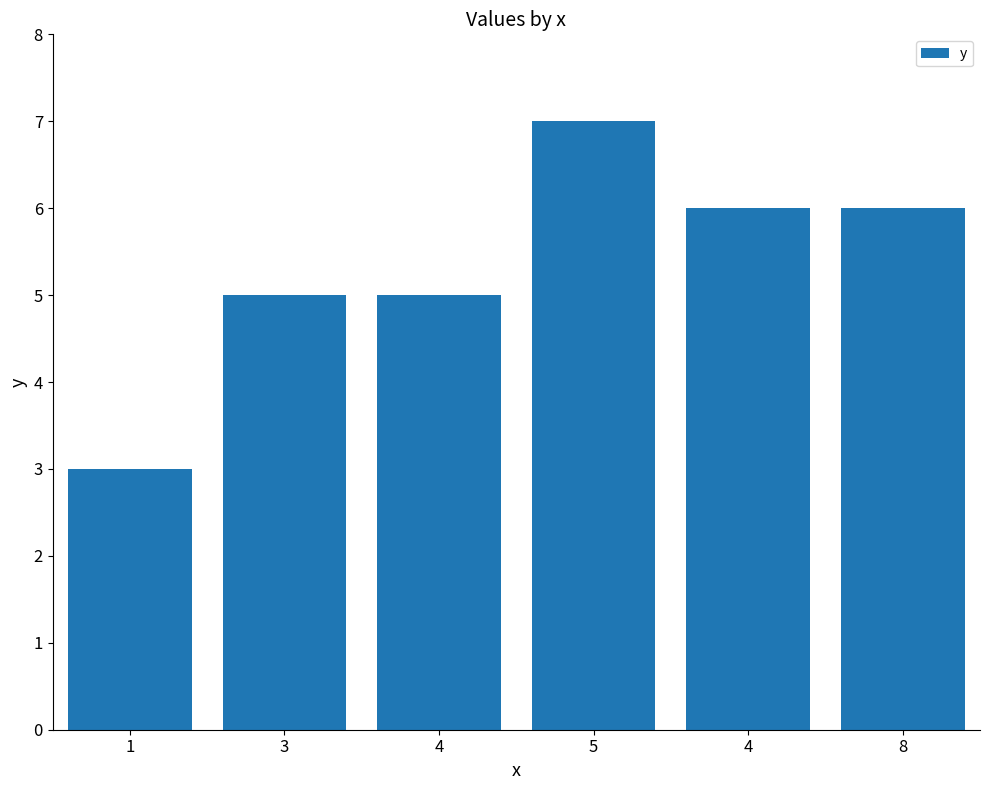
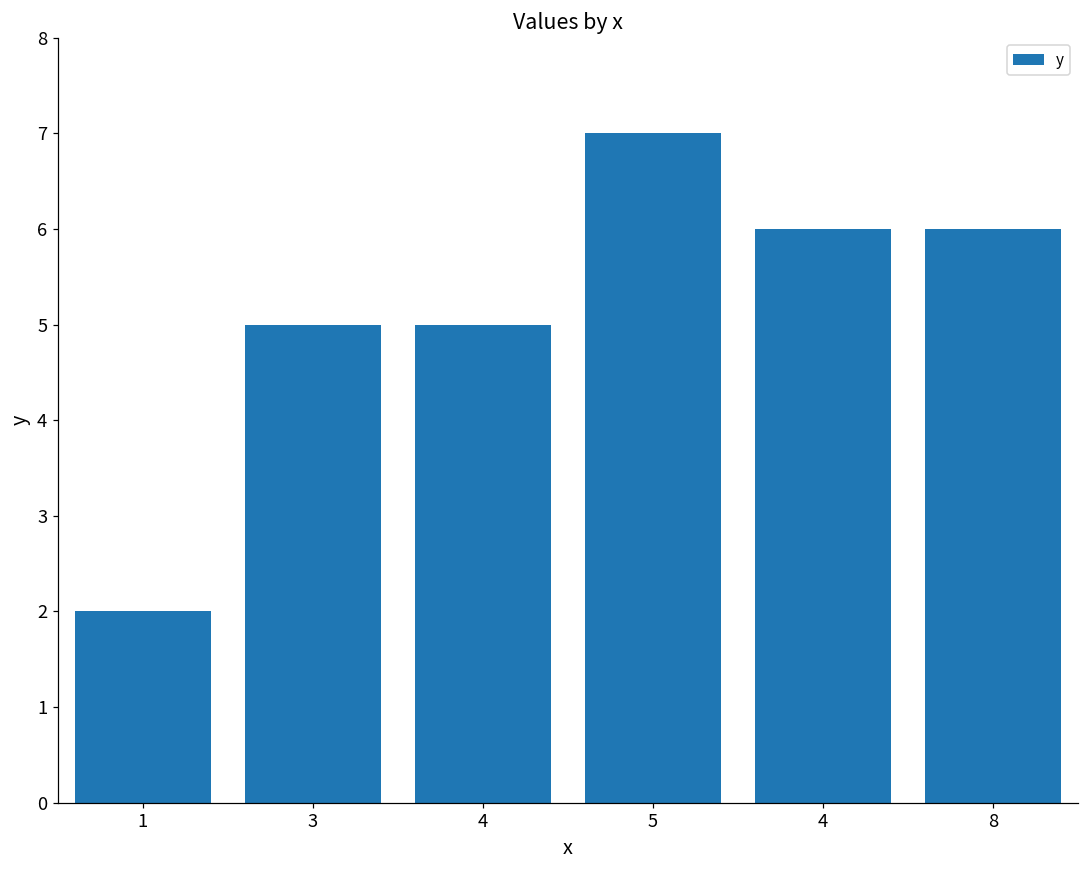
  {
-   "1": 3,
+   "1": 2,
    "3": 5,
    "5": 7,
    "8": 6
  }
